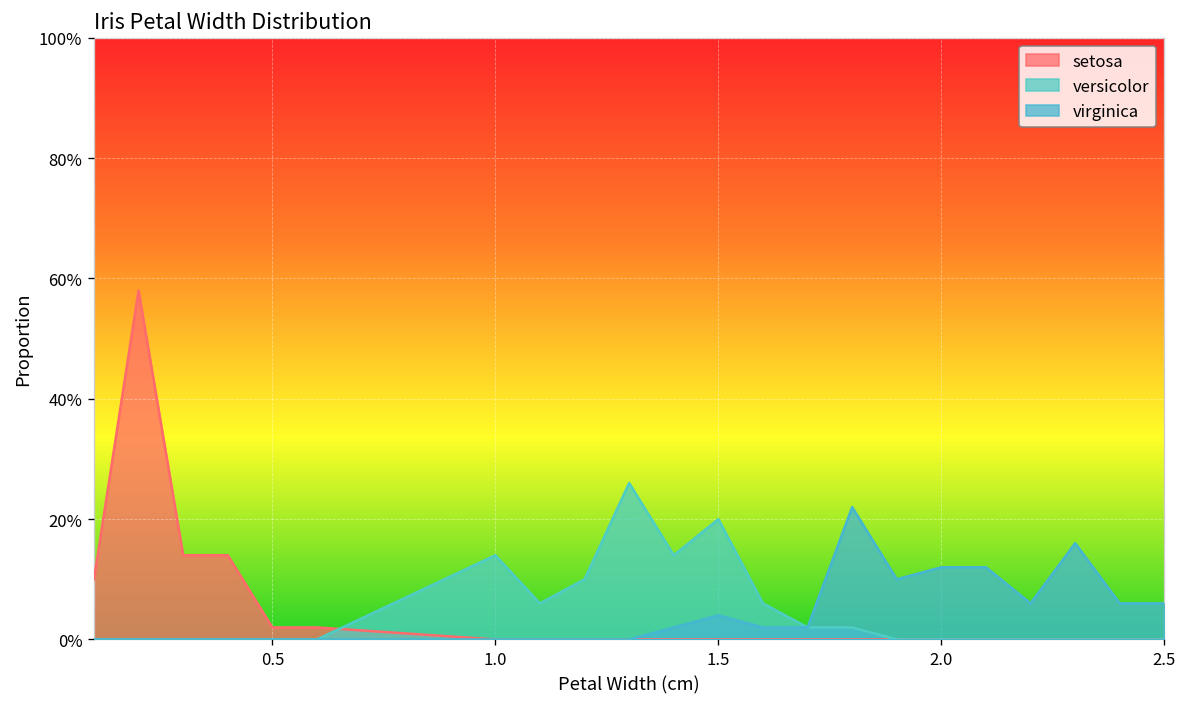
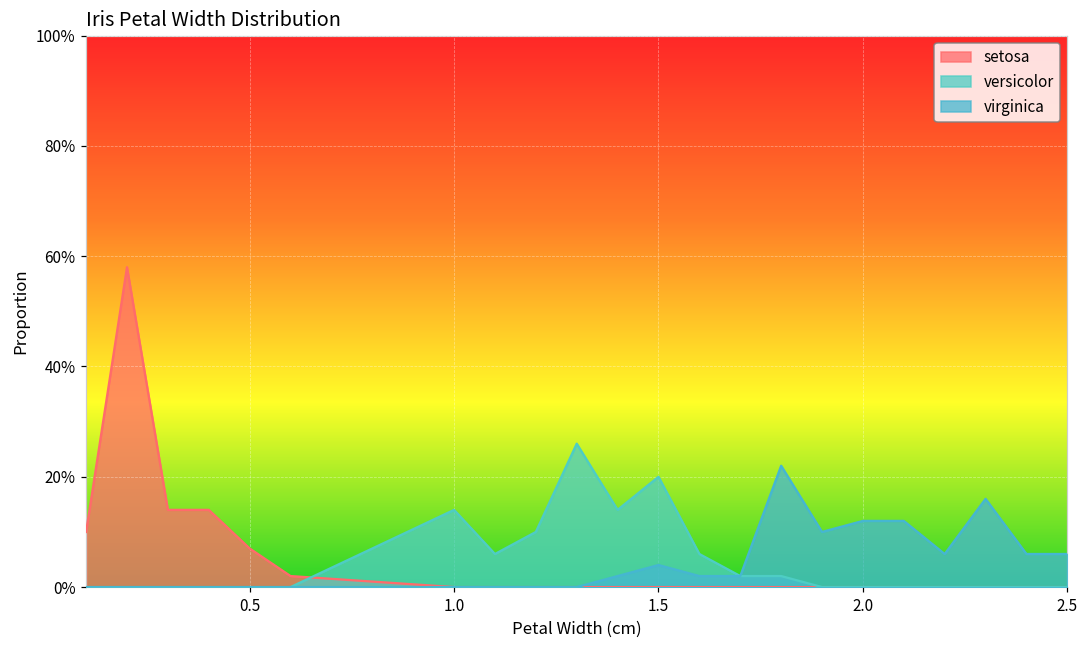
  {
    "setosa": {
-     "0.5": "2%",
+     "0.5": "7%",
      "1.5": "0%"
    }
  }
